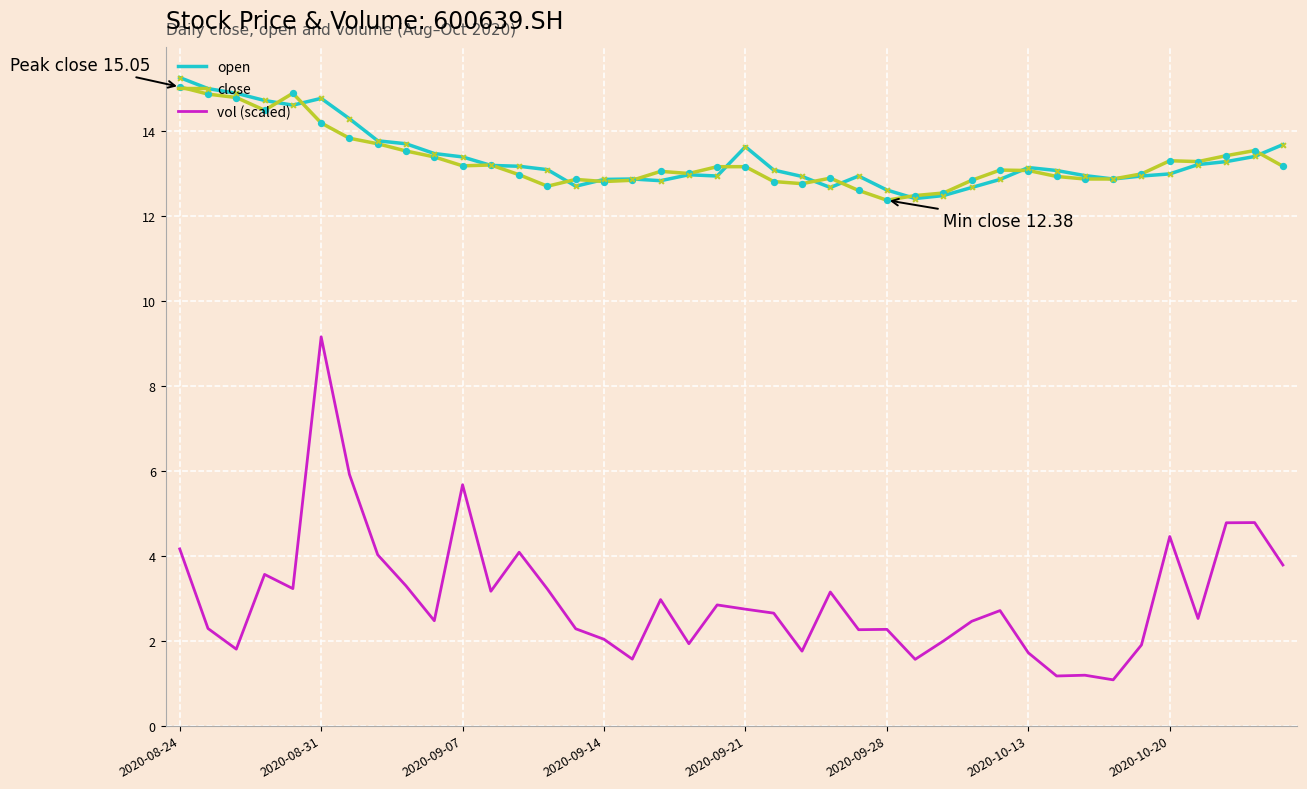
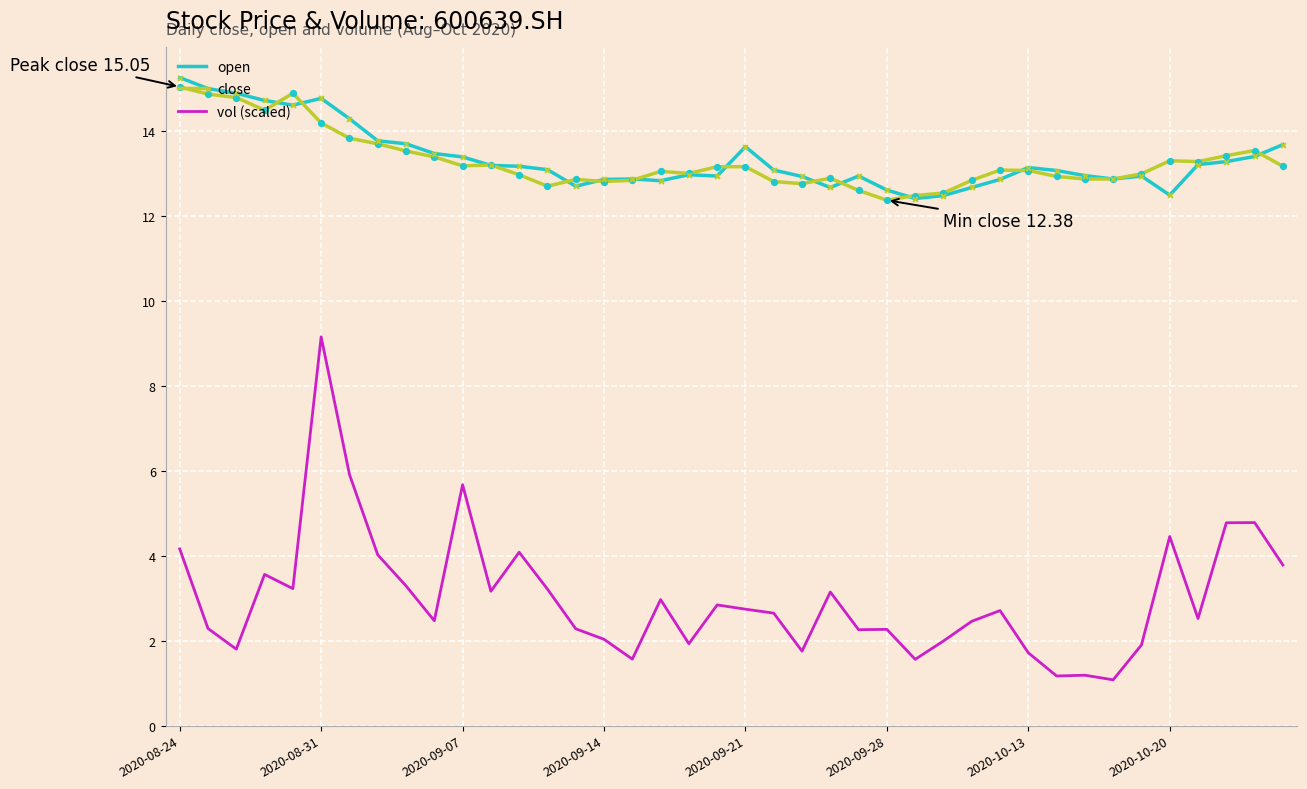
  {
    "open": {
      "2020-08-31": 14.8,
      "2020-09-07": 13.4,
      "2020-09-21": 13.6,
      "2020-09-28": 12.6,
      "2020-10-13": 13.2,
-     "2020-10-20": 13.0
+     "2020-10-20": 12.5
    },
    "close": {
      "2020-08-24": 15.05
    },
    "vol (scaled)": {
      "2020-08-24": 4.2,
      "2020-08-31": 9.2,
      "2020-09-07": 5.7,
      "2020-09-14": 2.0,
      "2020-09-21": 2.7,
      "2020-09-28": 2.3,
      "2020-10-13": 1.7,
      "2020-10-20": 4.5
    }
  }
